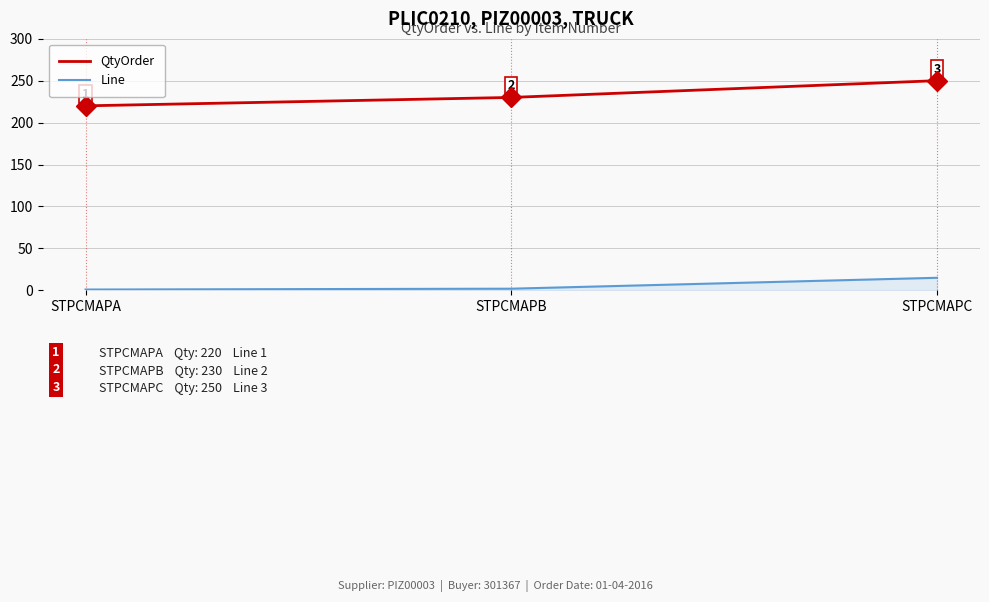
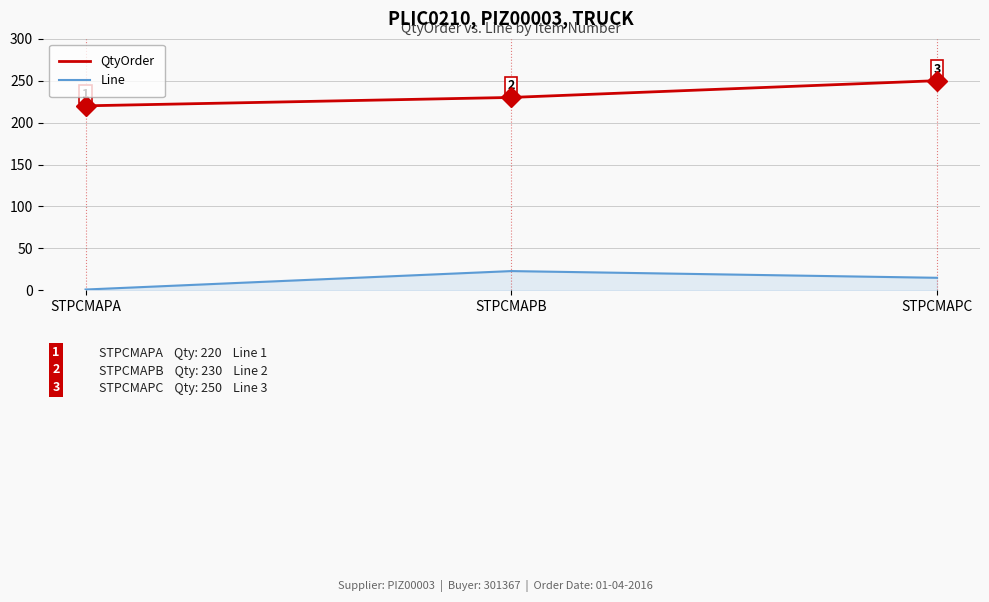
  {
    "Line": {
      "STPCMAPA": 0,
-     "STPCMAPB": 0,
+     "STPCMAPB": 20,
      "STPCMAPC": 20
    }
  }
